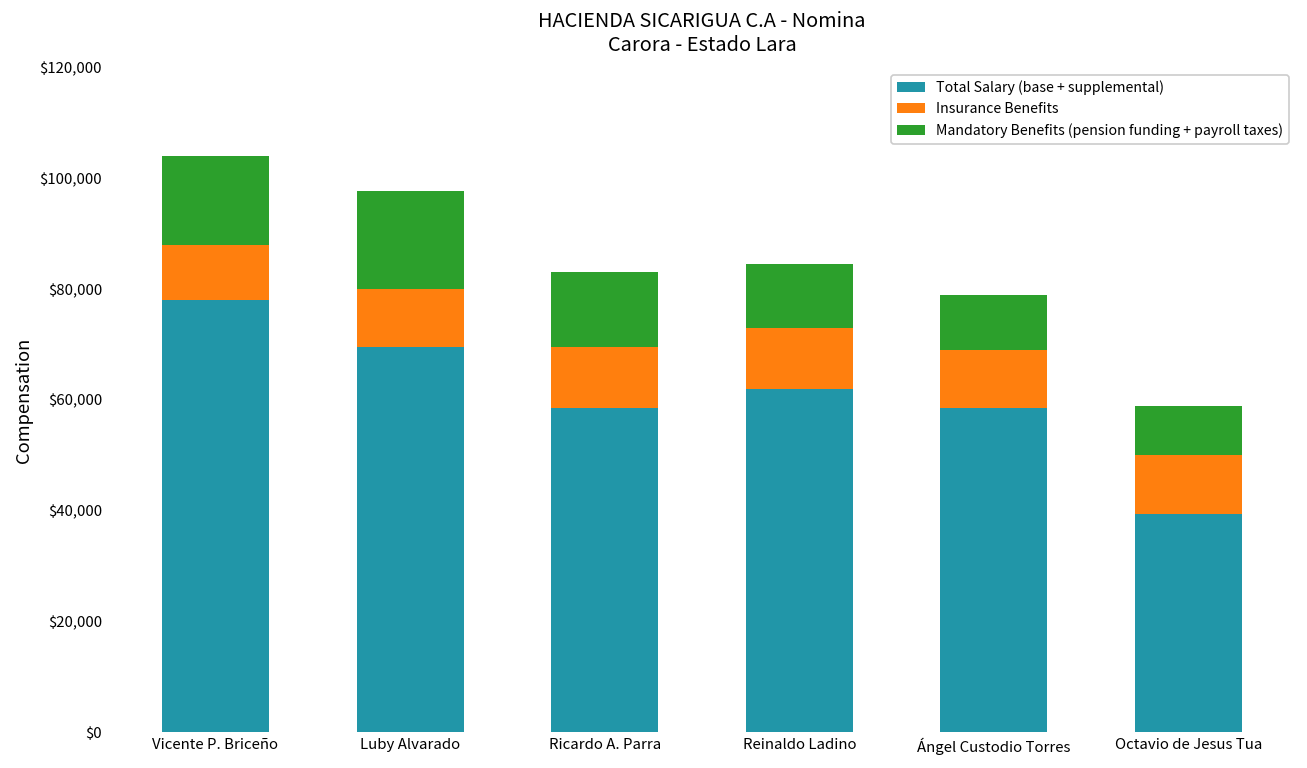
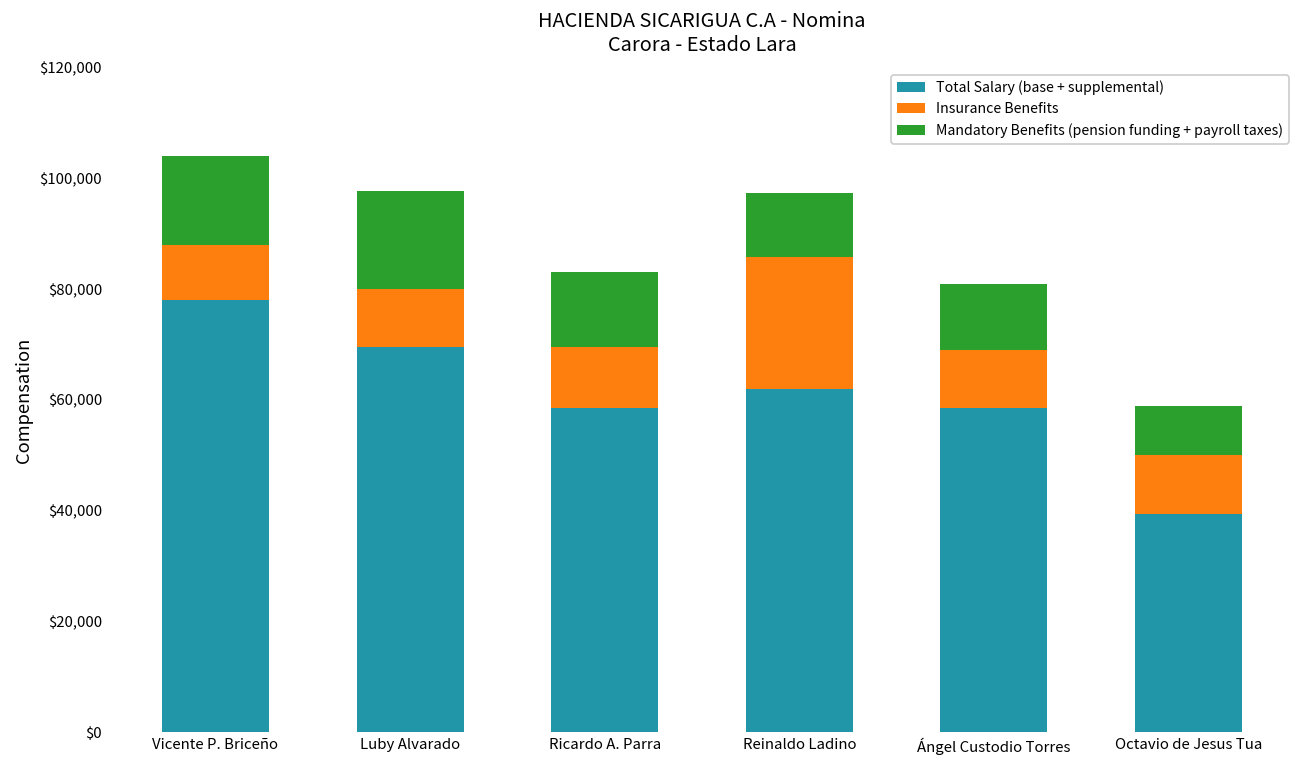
  {
    "Total Salary (base + supplemental)": {
      "Vicente P. Briceño": "$78,000",
      "Luby Alvarado": "$70,000",
      "Ricardo A. Parra": "$59,000",
      "Reinaldo Ladino": "$62,000",
      "Ángel Custodio Torres": "$59,000",
      "Octavio de Jesus Tua": "$40,000"
    },
    "Insurance Benefits": {
      "Vicente P. Briceño": "$10,000",
      "Luby Alvarado": "$11,000",
      "Ricardo A. Parra": "$11,000",
-     "Reinaldo Ladino": "$11,000",
+     "Reinaldo Ladino": "$24,000",
      "Ángel Custodio Torres": "$11,000",
      "Octavio de Jesus Tua": "$11,000"
    },
    "Mandatory Benefits (pension funding + payroll taxes)": {
      "Vicente P. Briceño": "$16,000",
      "Luby Alvarado": "$18,000",
      "Ricardo A. Parra": "$14,000",
      "Reinaldo Ladino": "$12,000",
-     "Ángel Custodio Torres": "$10,000",
+     "Ángel Custodio Torres": "$12,000",
      "Octavio de Jesus Tua": "$9,000"
    }
  }
